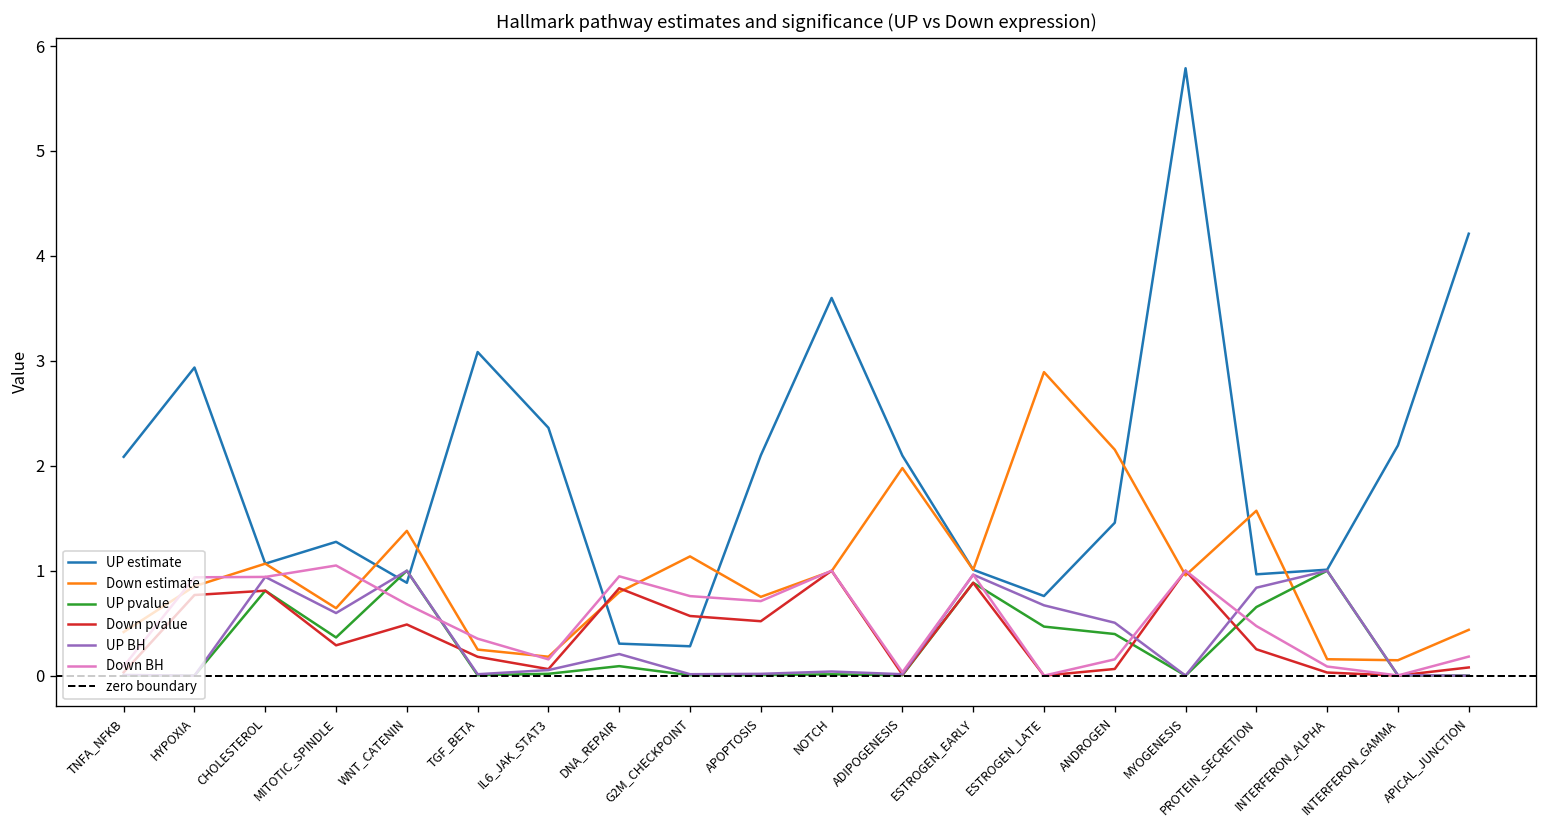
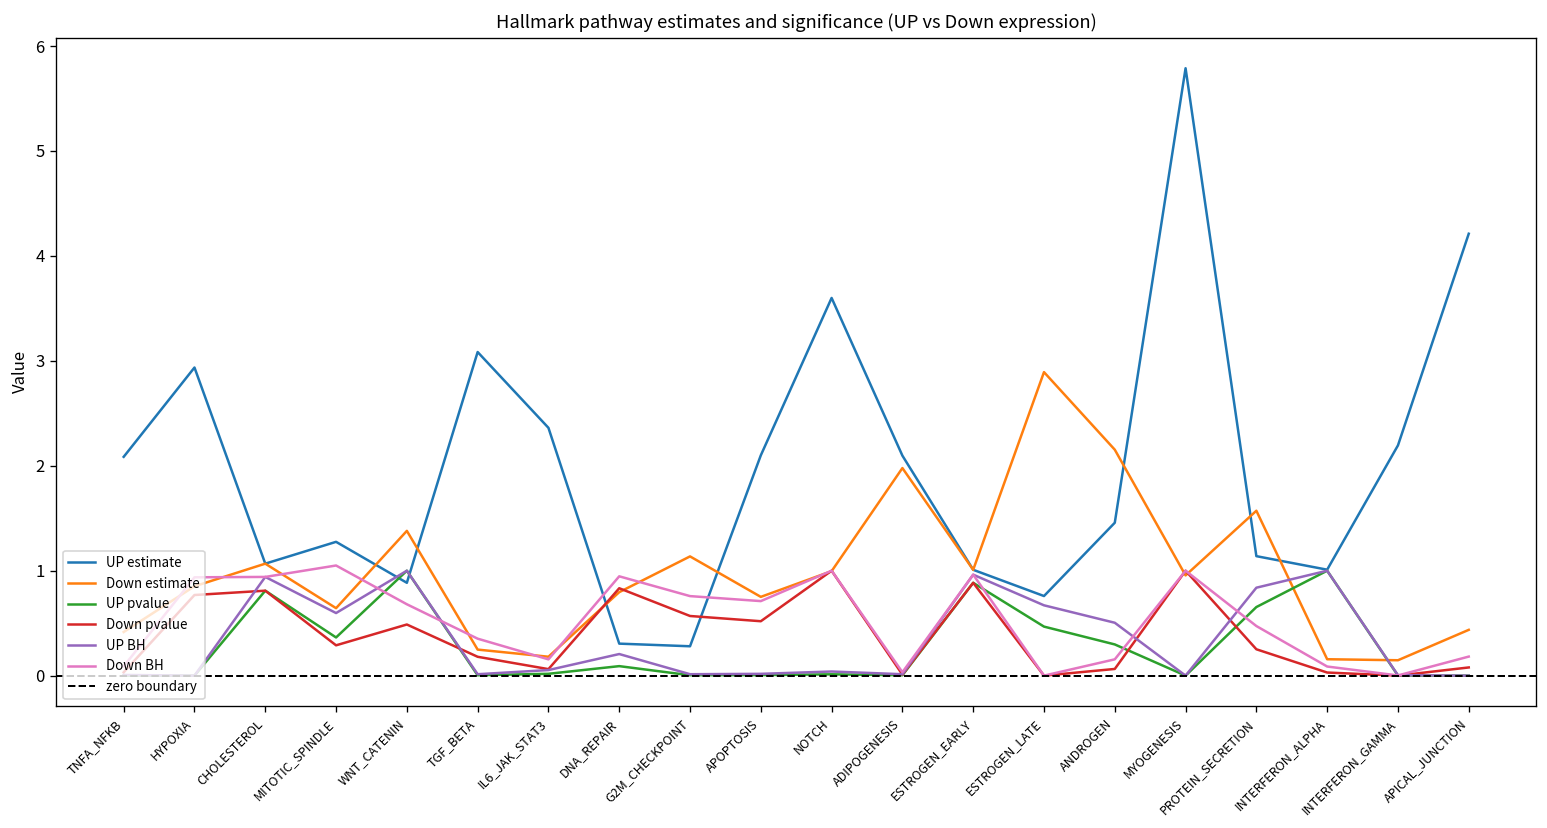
  {
    "UP estimate": {
      "TNFA_NFKB": 2.1,
      "HYPOXIA": 2.9,
      "MITOTIC_SPINDLE": 1.3,
      "WNT_CATENIN": 0.9,
      "TGF_BETA": 3.1,
      "IL6_JAK_STAT3": 2.4,
      "DNA_REPAIR": 0.3,
      "G2M_CHECKPOINT": 0.3,
      "APOPTOSIS": 2.1,
      "NOTCH": 3.6,
      "ADIPOGENESIS": 2.1,
      "ESTROGEN_LATE": 0.8,
      "ANDROGEN": 1.5,
      "MYOGENESIS": 5.8,
-     "PROTEIN_SECRETION": 1.0,
+     "PROTEIN_SECRETION": 1.1,
      "INTERFERON_GAMMA": 2.2,
      "APICAL_JUNCTION": 4.2
    },
    "Down estimate": {
      "MITOTIC_SPINDLE": 0.6,
      "WNT_CATENIN": 1.4,
      "TGF_BETA": 0.2,
      "DNA_REPAIR": 0.8,
      "G2M_CHECKPOINT": 1.1,
      "APOPTOSIS": 0.8,
      "ADIPOGENESIS": 2.0,
      "ESTROGEN_LATE": 2.9,
      "ANDROGEN": 2.2,
      "MYOGENESIS": 1.0,
      "PROTEIN_SECRETION": 1.6,
      "INTERFERON_ALPHA": 0.2,
      "INTERFERON_GAMMA": 0.1,
      "APICAL_JUNCTION": 0.4
    },
    "UP pvalue": {
      "MITOTIC_SPINDLE": 0.4,
      "IL6_JAK_STAT3": 0.0,
      "DNA_REPAIR": 0.1,
      "ESTROGEN_LATE": 0.5,
-     "ANDROGEN": 0.4,
+     "ANDROGEN": 0.3,
      "PROTEIN_SECRETION": 0.7
    },
    "Down pvalue": {
      "MITOTIC_SPINDLE": 0.3,
      "WNT_CATENIN": 0.5,
      "TGF_BETA": 0.2,
      "DNA_REPAIR": 0.8,
      "G2M_CHECKPOINT": 0.6,
      "APOPTOSIS": 0.5,
      "ANDROGEN": 0.1,
      "PROTEIN_SECRETION": 0.3,
      "INTERFERON_ALPHA": 0.0,
      "APICAL_JUNCTION": 0.1
    },
    "UP BH": {
      "MITOTIC_SPINDLE": 0.6,
      "DNA_REPAIR": 0.2,
      "ESTROGEN_LATE": 0.7,
      "ANDROGEN": 0.5,
      "PROTEIN_SECRETION": 0.8
    },
    "Down BH": {
      "MITOTIC_SPINDLE": 1.0,
      "WNT_CATENIN": 0.7,
      "TGF_BETA": 0.4,
      "DNA_REPAIR": 0.9,
      "G2M_CHECKPOINT": 0.8,
      "APOPTOSIS": 0.7,
      "ANDROGEN": 0.2,
      "PROTEIN_SECRETION": 0.5,
      "INTERFERON_ALPHA": 0.1,
      "APICAL_JUNCTION": 0.2
    }
  }
